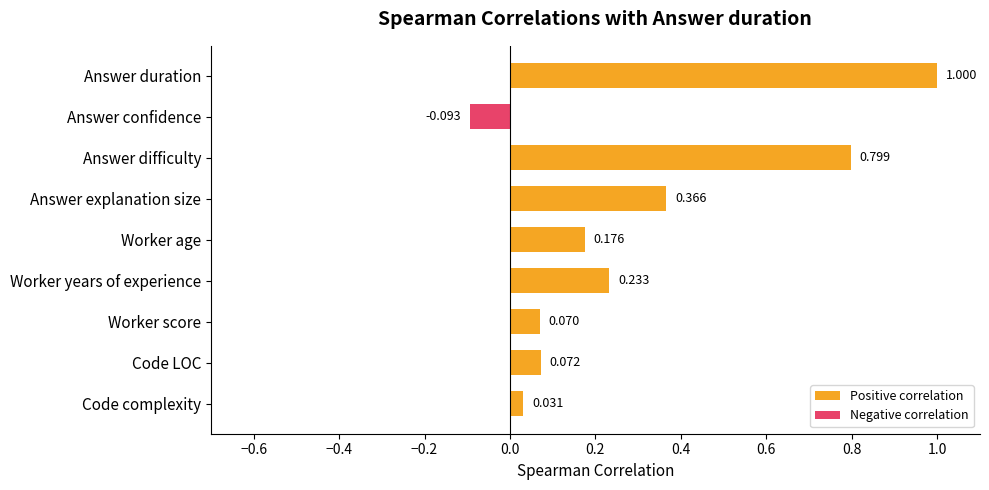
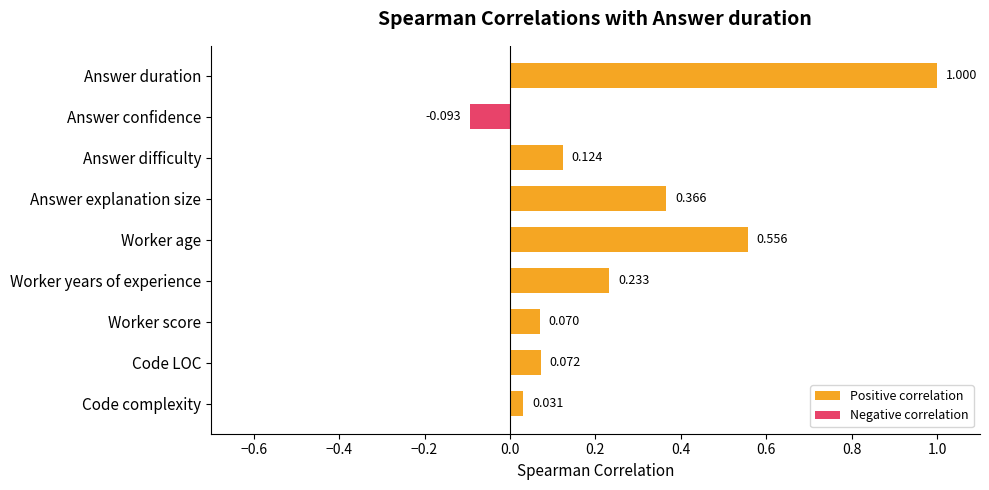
  {
    "Answer duration": 1.000,
    "Answer confidence": -0.093,
-   "Answer difficulty": 0.799,
+   "Answer difficulty": 0.124,
    "Answer explanation size": 0.366,
-   "Worker age": 0.176,
+   "Worker age": 0.556,
    "Worker years of experience": 0.233,
    "Worker score": 0.070,
    "Code LOC": 0.072,
    "Code complexity": 0.031
  }
